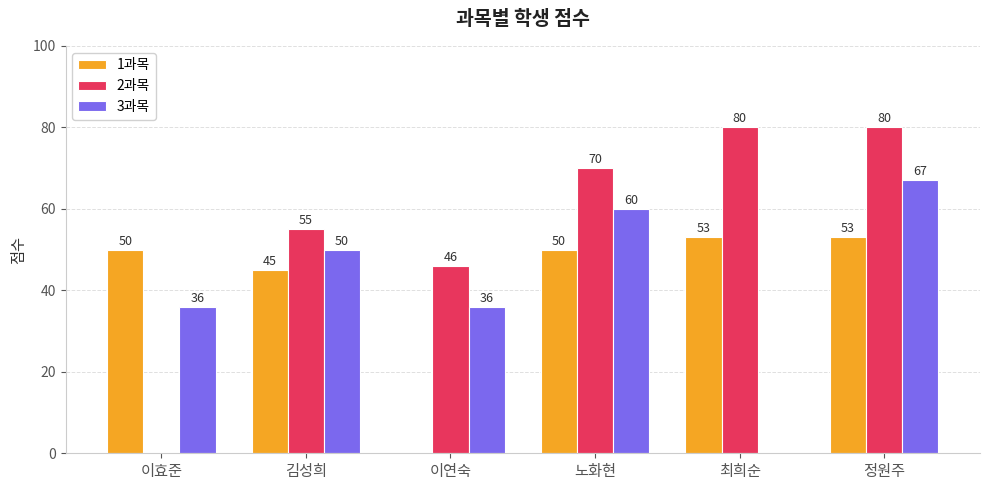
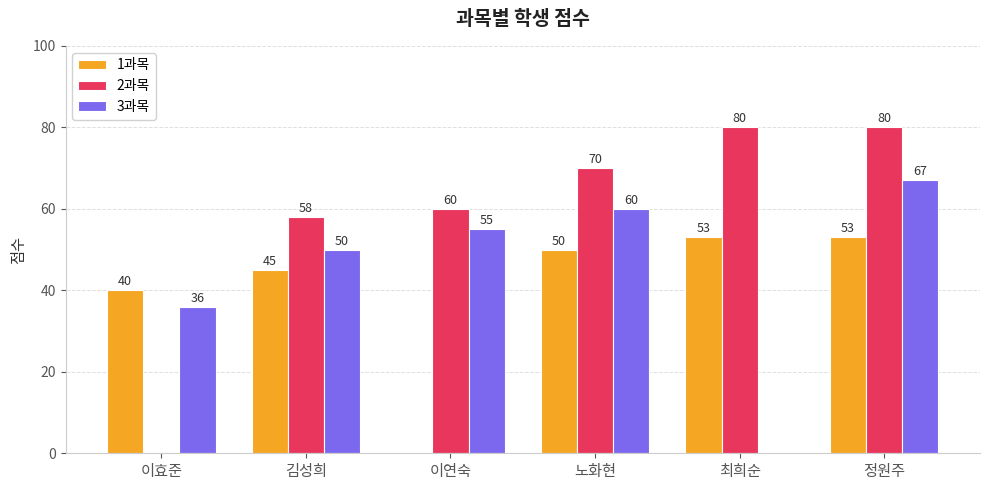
  {
    "1과목": {
-     "이효준": 50,
+     "이효준": 40,
      "김성희": 45,
      "노화현": 50,
      "최희순": 53,
      "정원주": 53
    },
    "2과목": {
-     "김성희": 55,
-     "이연숙": 46,
+     "김성희": 58,
+     "이연숙": 60,
      "노화현": 70,
      "최희순": 80,
      "정원주": 80
    },
    "3과목": {
      "이효준": 36,
      "김성희": 50,
-     "이연숙": 36,
+     "이연숙": 55,
      "노화현": 60,
      "정원주": 67
    }
  }
